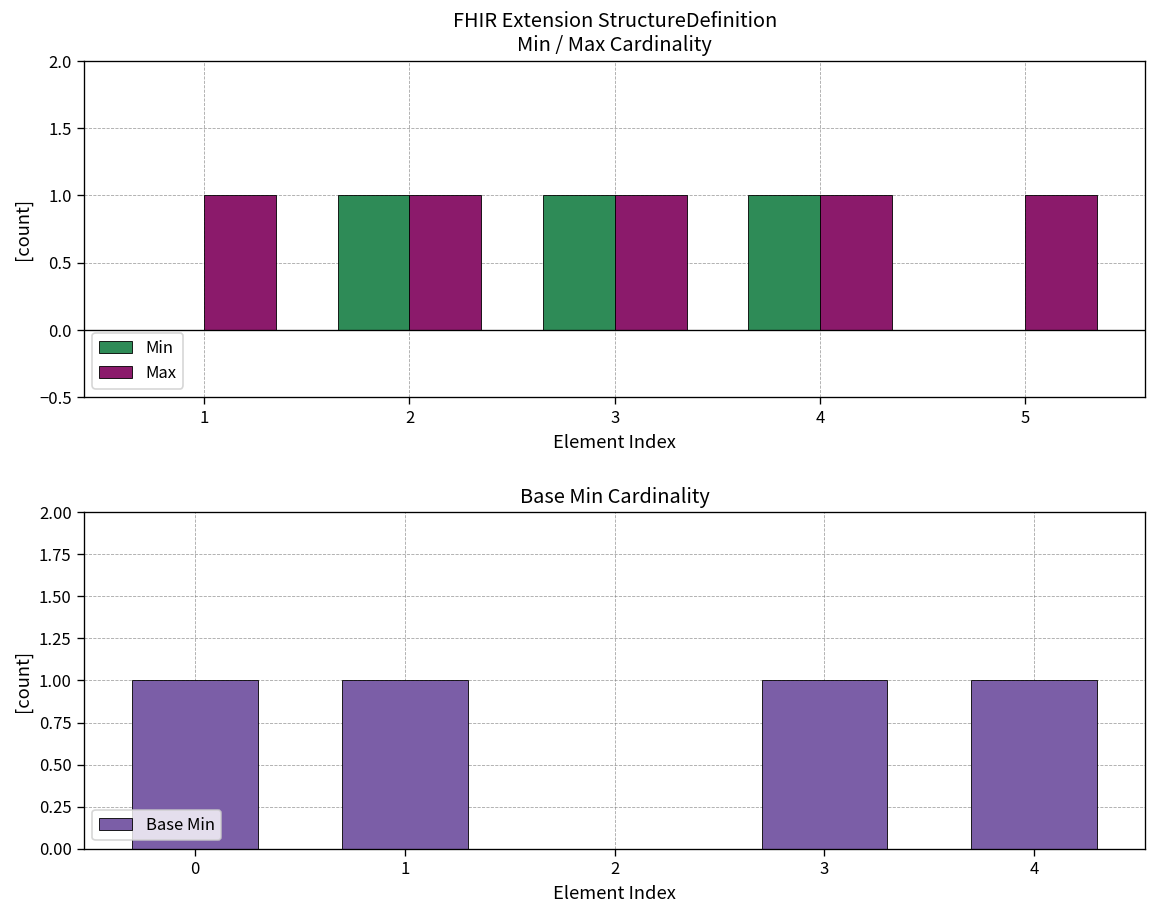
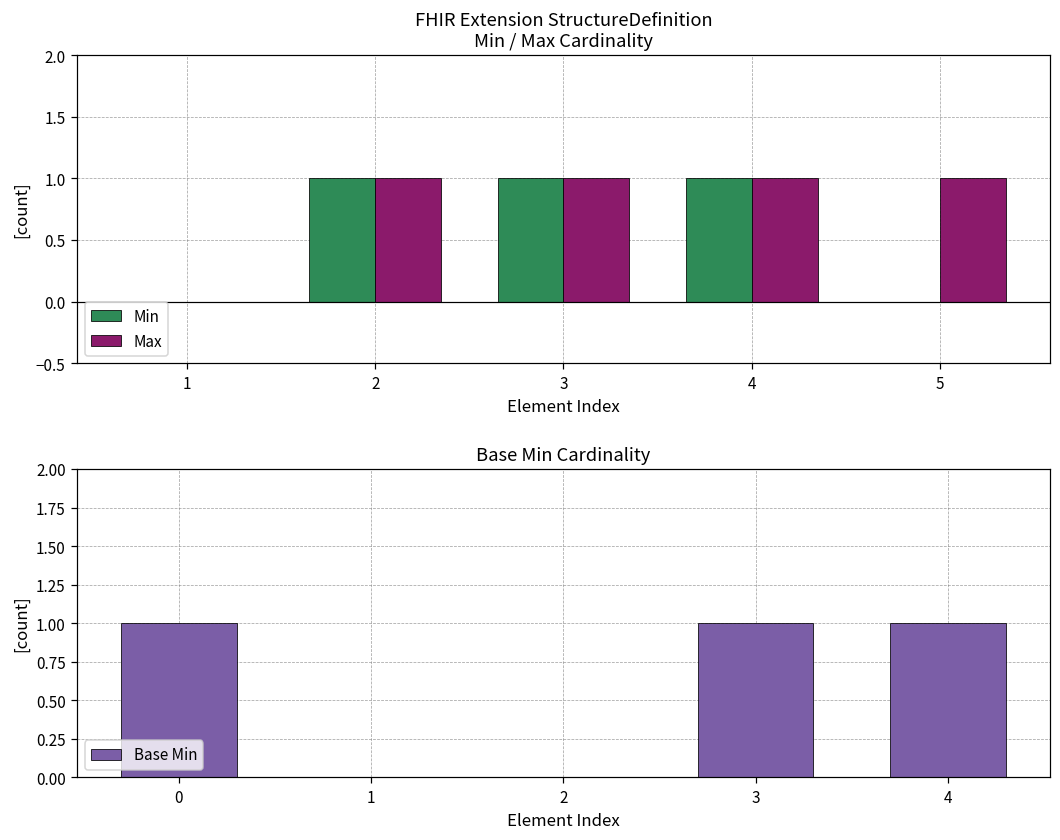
  {
    "FHIR Extension StructureDefinition Min / Max Cardinality": {
      "Min": {
        "1": 0,
        "2": 1,
        "3": 1,
        "4": 1,
        "5": 0
      },
      "Max": {
-       "1": 1,
+       "1": 0,
        "2": 1,
        "3": 1,
        "4": 1,
        "5": 1
      }
    },
    "Base Min Cardinality": {
      "0": 1,
-     "1": 1,
+     "1": 0,
      "2": 0,
      "3": 1,
      "4": 1
    }
  }
